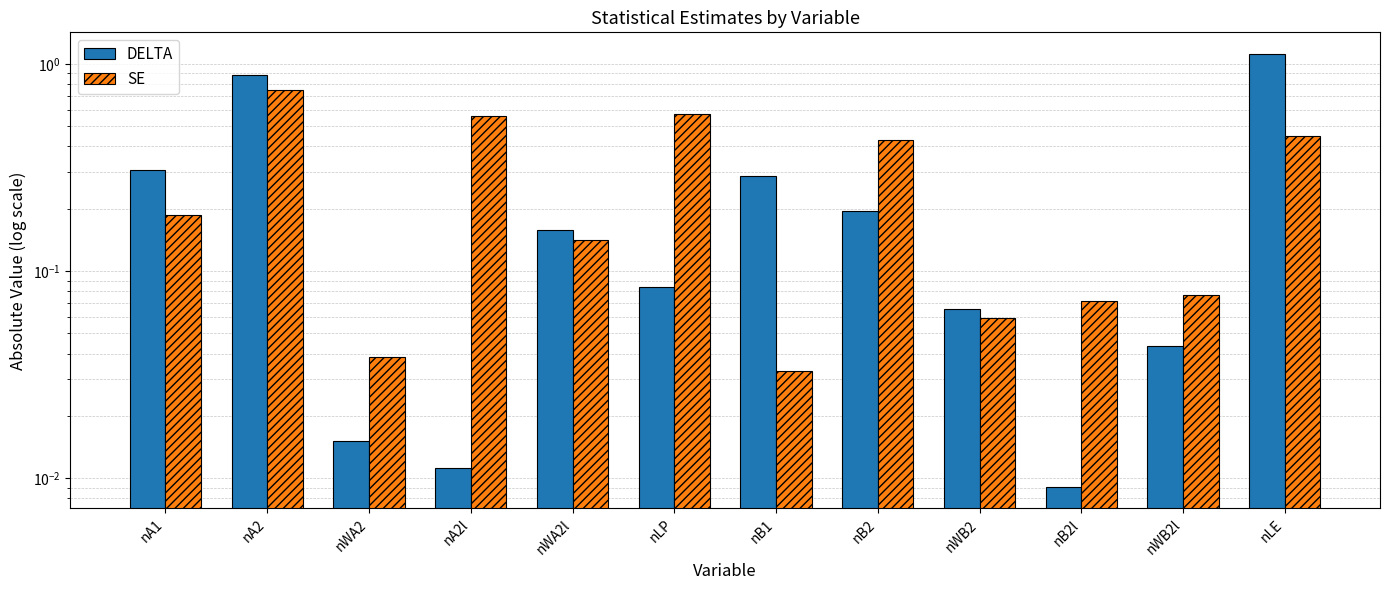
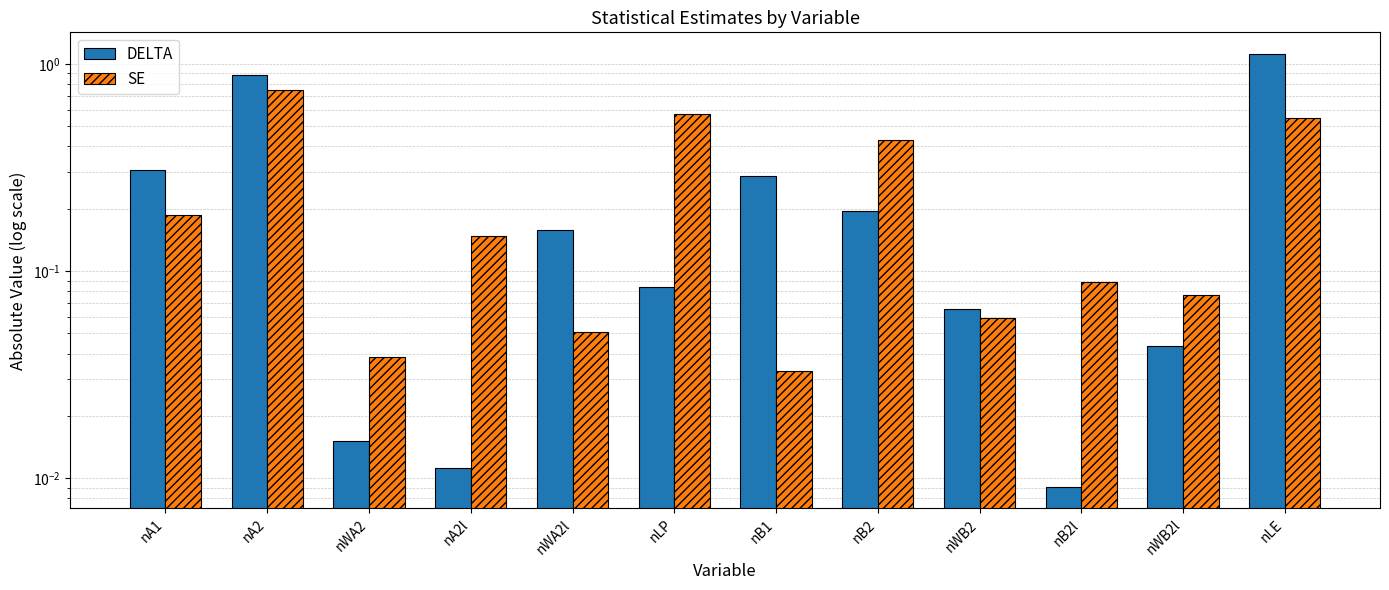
  {
    "DELTA": {
      "nA1": 0.31,
      "nA2": 0.89,
      "nWA2": 0.015,
      "nA2l": 0.011,
      "nWA2l": 0.16,
      "nLP": 0.084,
      "nB1": 0.29,
      "nB2": 0.19,
      "nWB2": 0.065,
      "nB2l": 0.009,
      "nWB2l": 0.044,
      "nLE": 1.1
    },
    "SE": {
      "nA1": 0.19,
      "nA2": 0.75,
      "nWA2": 0.038,
-     "nA2l": 0.56,
-     "nWA2l": 0.14,
+     "nA2l": 0.15,
+     "nWA2l": 0.051,
      "nLP": 0.57,
      "nB1": 0.033,
      "nB2": 0.43,
      "nWB2": 0.059,
-     "nB2l": 0.072,
+     "nB2l": 0.088,
      "nWB2l": 0.077,
-     "nLE": 0.45
+     "nLE": 0.55
    }
  }
